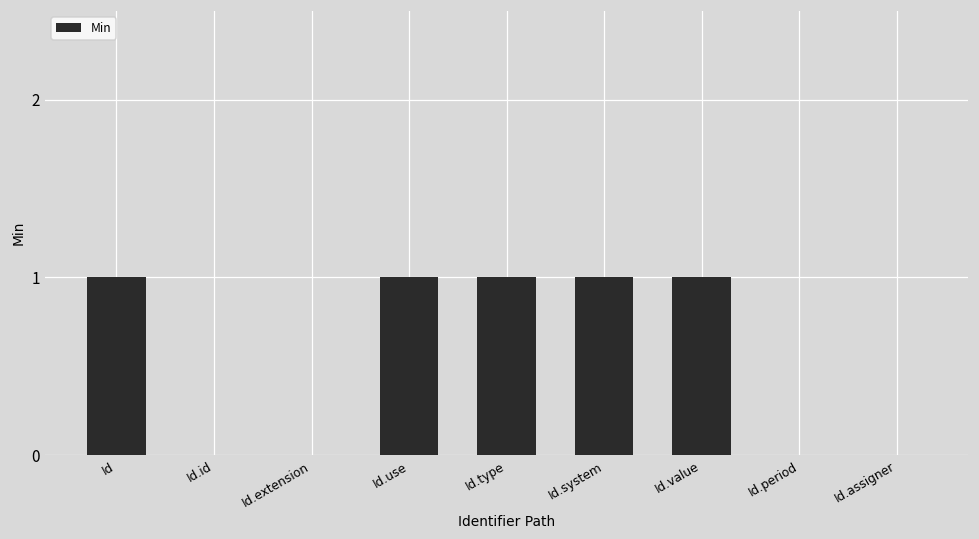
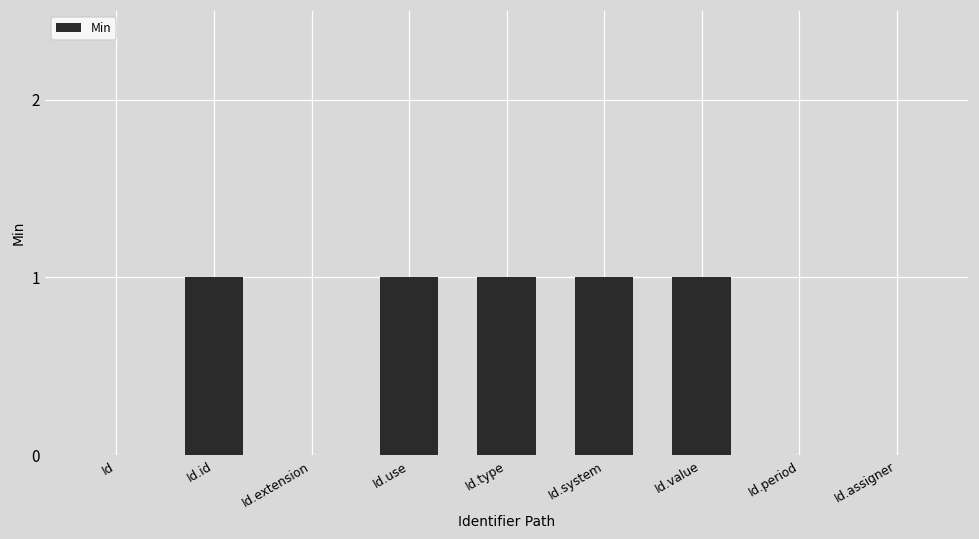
  {
-   "Id": 1,
-   "Id.id": 0,
+   "Id": 0,
+   "Id.id": 1,
    "Id.extension": 0,
    "Id.use": 1,
    "Id.type": 1,
    "Id.system": 1,
    "Id.value": 1,
    "Id.period": 0,
    "Id.assigner": 0
  }
